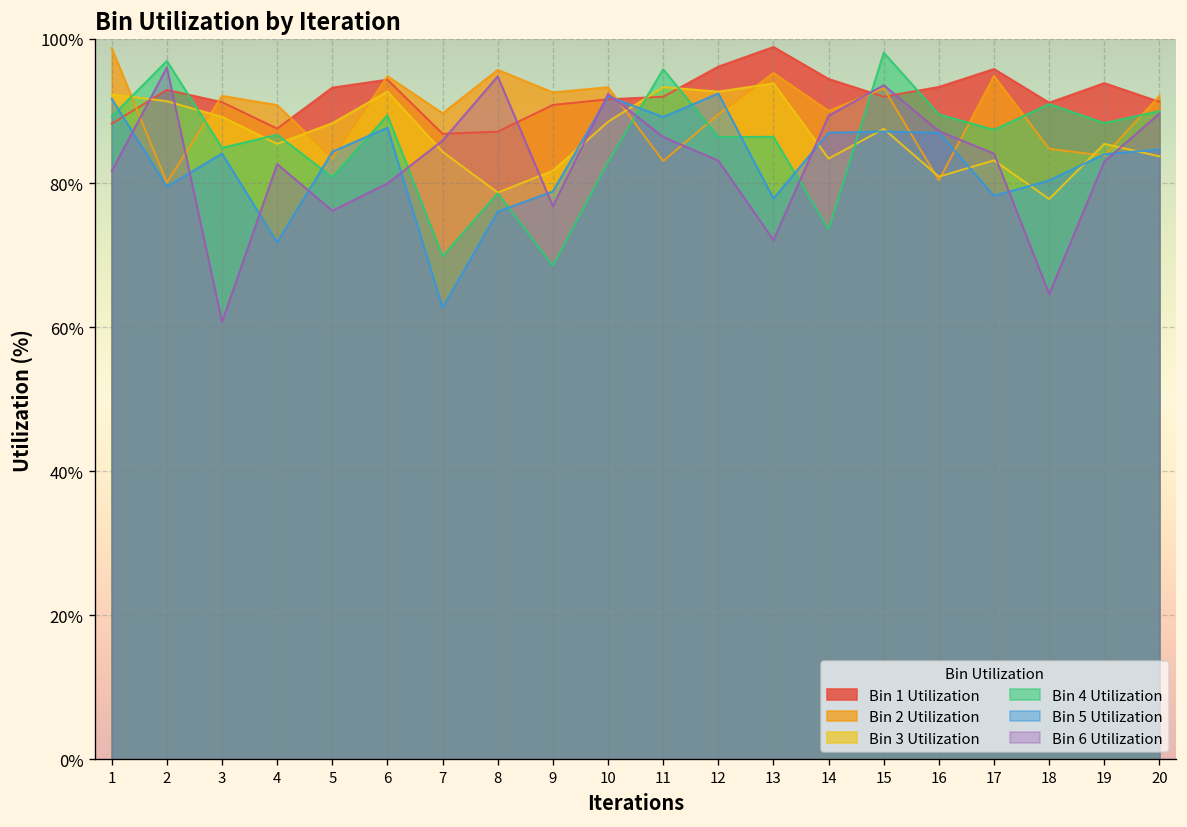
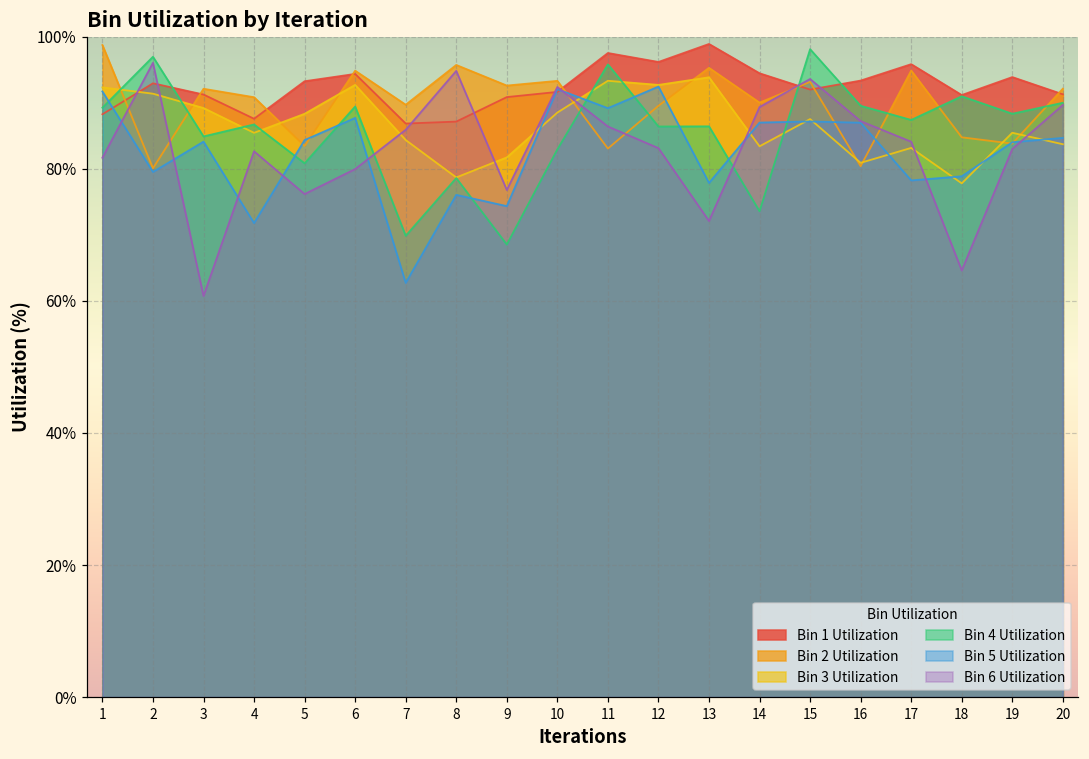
  {
    "Bin 1 Utilization": {
      "1": "88%",
      "2": "93%",
      "3": "91%",
      "4": "88%",
      "5": "93%",
      "6": "94%",
      "7": "87%",
      "8": "87%",
      "9": "91%",
-     "11": "92%",
+     "11": "98%",
      "12": "96%",
      "13": "99%",
      "14": "94%",
      "15": "92%",
      "16": "93%",
      "17": "96%",
      "19": "94%",
      "20": "91%"
    },
    "Bin 4 Utilization": {
      "1": "89%",
      "2": "97%",
      "3": "85%",
      "4": "87%",
      "5": "81%",
      "6": "89%",
      "7": "70%",
      "9": "69%",
      "10": "83%",
      "11": "96%",
      "12": "86%",
      "13": "86%",
      "14": "74%",
      "15": "98%",
      "16": "90%",
      "17": "87%",
      "19": "88%"
    },
    "Bin 5 Utilization": {
      "1": "92%",
      "2": "80%",
      "3": "84%",
      "4": "72%",
      "5": "84%",
      "6": "88%",
      "7": "63%",
      "8": "76%",
-     "9": "79%",
+     "9": "74%",
      "11": "89%",
      "13": "78%",
      "14": "87%",
      "17": "78%",
-     "18": "80%",
+     "18": "79%",
      "20": "85%"
    },
    "Bin 6 Utilization": {
      "1": "82%",
      "2": "96%",
      "3": "61%",
      "4": "83%",
      "5": "76%",
      "6": "80%",
      "7": "86%",
      "8": "95%",
      "9": "77%",
      "11": "86%",
      "12": "83%",
      "13": "72%",
      "14": "89%",
      "15": "94%",
      "17": "84%",
      "18": "65%",
      "19": "83%"
    }
  }
